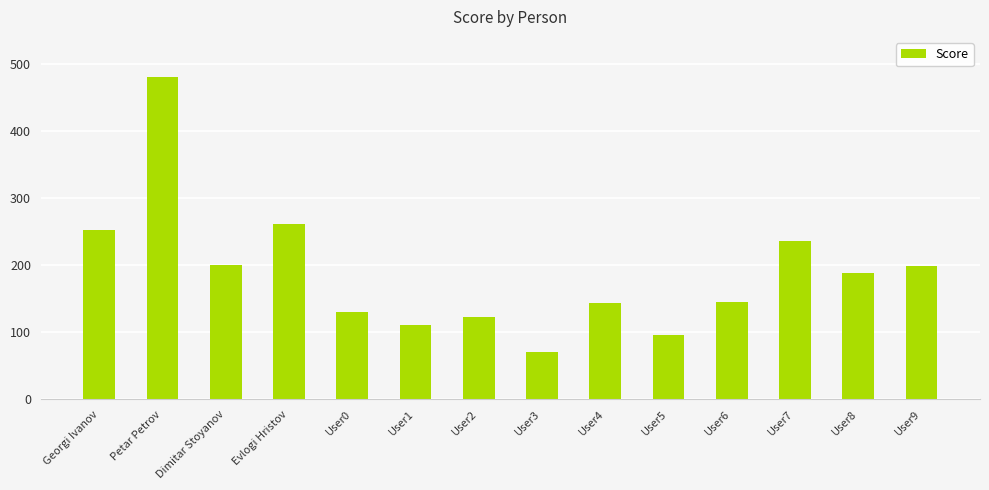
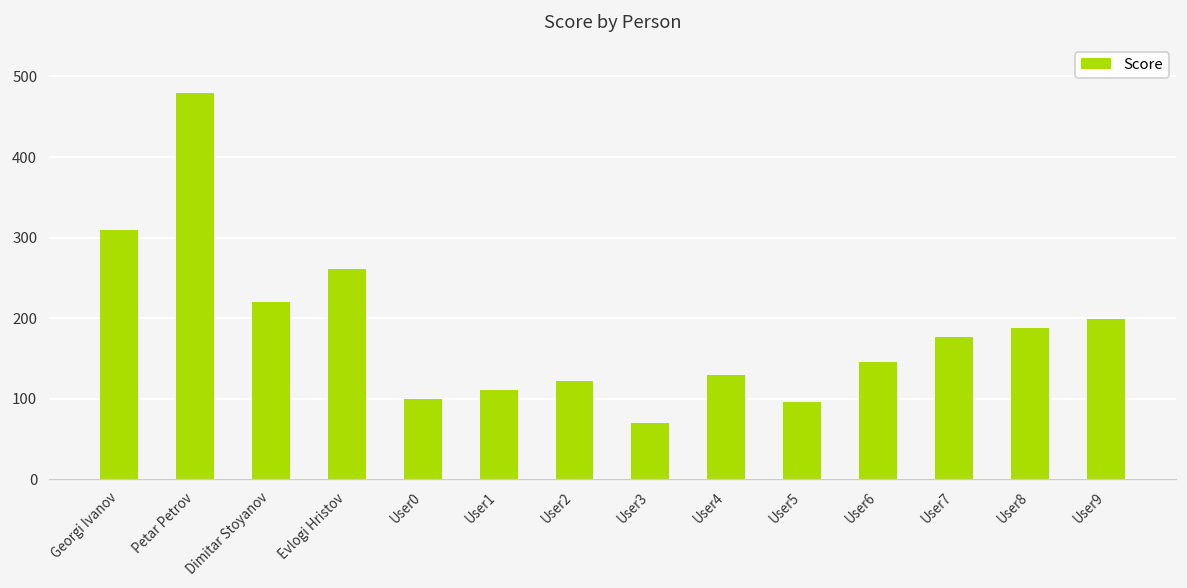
  {
-   "Georgi Ivanov": 250,
+   "Georgi Ivanov": 310,
    "Petar Petrov": 480,
-   "Dimitar Stoyanov": 200,
+   "Dimitar Stoyanov": 220,
    "Evlogi Hristov": 260,
-   "User0": 130,
+   "User0": 100,
    "User1": 110,
    "User2": 120,
    "User3": 70,
-   "User4": 140,
+   "User4": 130,
    "User5": 100,
    "User6": 150,
-   "User7": 240,
+   "User7": 180,
    "User8": 190,
    "User9": 200
  }
